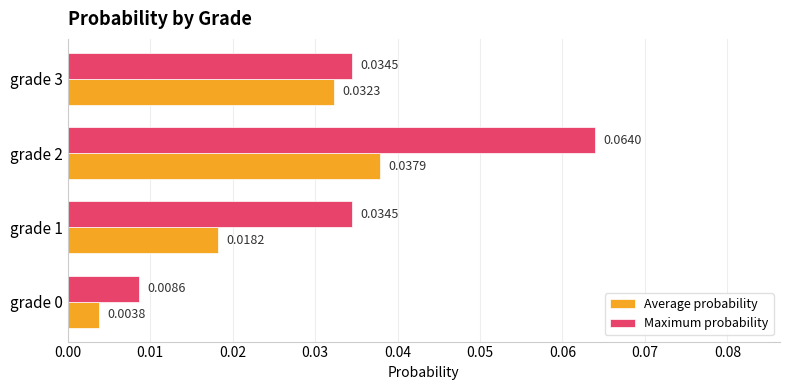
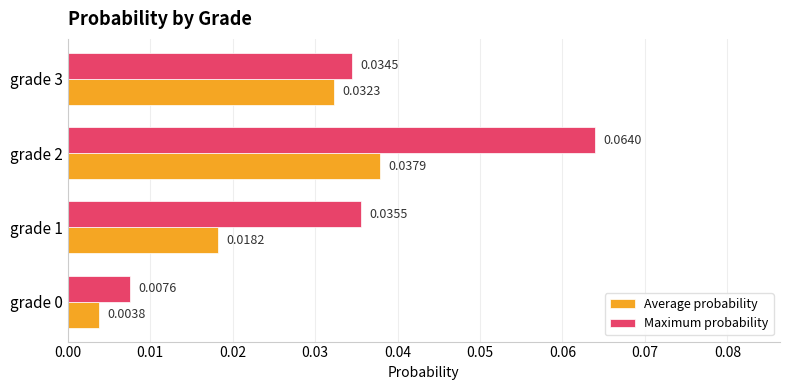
  {
    "Average probability": {
      "grade 3": 0.0323,
      "grade 2": 0.0379,
      "grade 1": 0.0182,
      "grade 0": 0.0038
    },
    "Maximum probability": {
      "grade 3": 0.0345,
      "grade 2": 0.0640,
-     "grade 1": 0.0345,
-     "grade 0": 0.0086
+     "grade 1": 0.0355,
+     "grade 0": 0.0076
    }
  }
